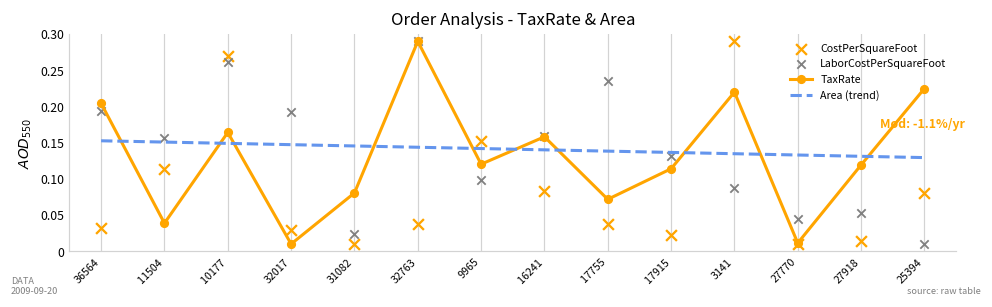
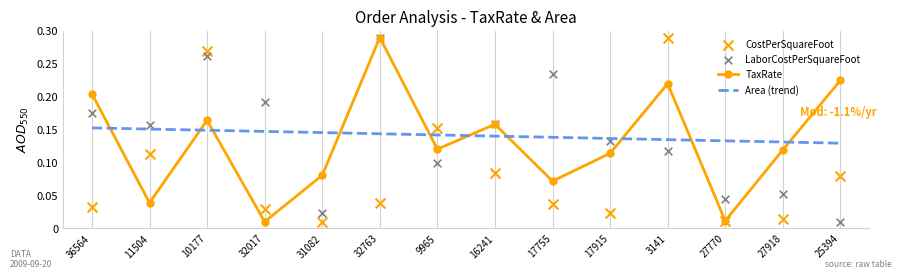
  {
    "LaborCostPerSquareFoot": {
-     "36564": 0.19,
-     "3141": 0.09
+     "36564": 0.18,
+     "3141": 0.12
    },
    "Area (trend)": {
      "36564": 0.15,
      "11504": 0.15,
      "10177": 0.15,
      "32017": 0.15,
      "31082": 0.15,
      "32763": 0.14,
      "9965": 0.14,
      "16241": 0.14,
      "17755": 0.14,
      "17915": 0.14,
      "3141": 0.13,
      "27770": 0.13,
      "27918": 0.13
    }
  }
